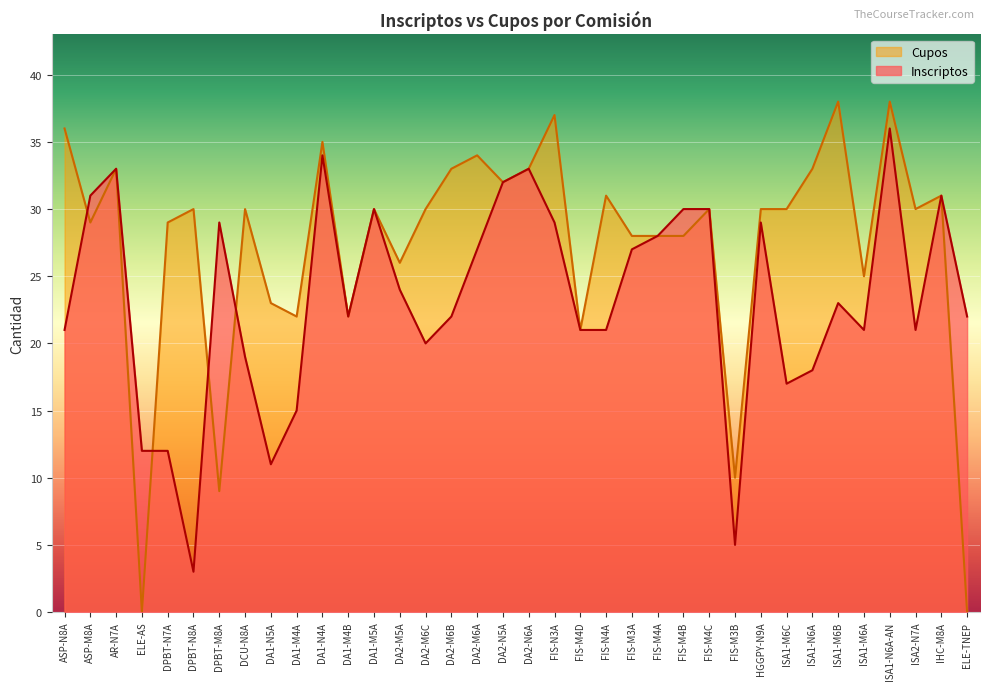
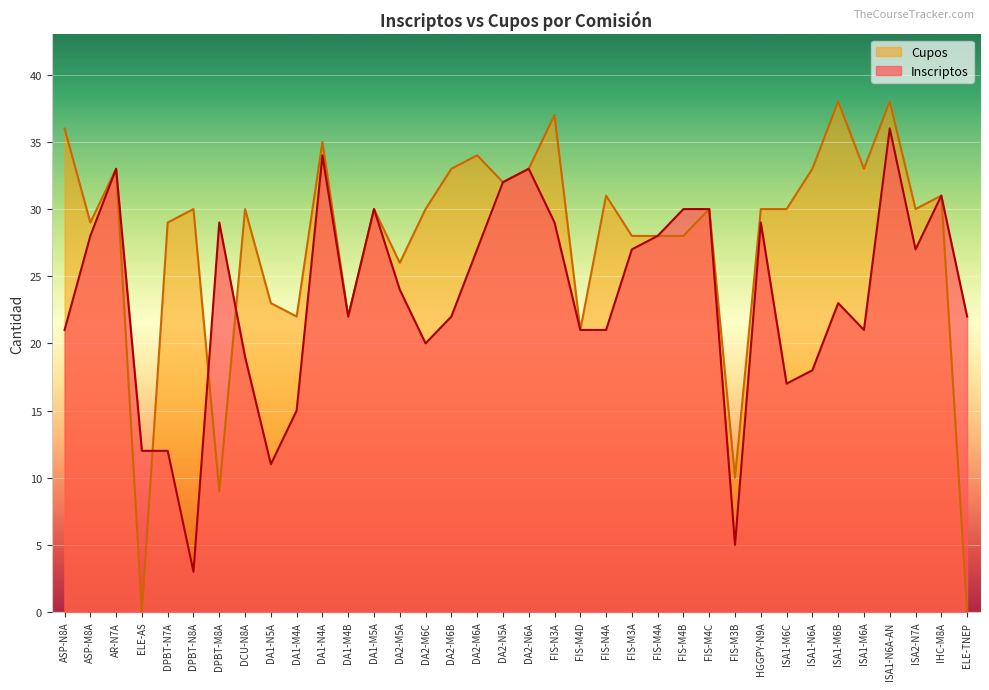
  {
    "Cupos": {
      "ASP-N8A": 36,
      "ASP-M8A": 29,
      "ELE-AS": 0,
      "DPBT-N7A": 29,
      "DPBT-N8A": 30,
      "DPBT-M8A": 9,
      "DCU-N8A": 30,
      "DA1-N5A": 23,
      "DA1-M4A": 22,
      "DA1-N4A": 35,
      "DA2-M5A": 26,
      "DA2-M6C": 30,
      "DA2-M6B": 33,
      "DA2-M6A": 34,
      "FIS-N3A": 37,
      "FIS-N4A": 31,
      "FIS-M3A": 28,
      "FIS-M4B": 28,
      "FIS-M3B": 10,
      "HGGPY-N9A": 30,
      "ISA1-M6C": 30,
      "ISA1-N6A": 33,
      "ISA1-M6B": 38,
-     "ISA1-M6A": 25,
+     "ISA1-M6A": 33,
      "ISA1-N6A-AN": 38,
      "ISA2-N7A": 30,
      "ELE-TNEP": 0
    },
    "Inscriptos": {
      "ASP-N8A": 21,
-     "ASP-M8A": 31,
+     "ASP-M8A": 28,
      "ELE-AS": 12,
      "DPBT-N7A": 12,
      "DPBT-N8A": 3,
      "DPBT-M8A": 29,
      "DCU-N8A": 19,
      "DA1-N5A": 11,
      "DA1-M4A": 15,
      "DA1-N4A": 34,
      "DA2-M5A": 24,
      "DA2-M6C": 20,
      "DA2-M6B": 22,
      "DA2-M6A": 27,
      "FIS-N3A": 29,
      "FIS-N4A": 21,
      "FIS-M3A": 27,
      "FIS-M4B": 30,
      "FIS-M3B": 5,
      "HGGPY-N9A": 29,
      "ISA1-M6C": 17,
      "ISA1-N6A": 18,
      "ISA1-M6B": 23,
      "ISA1-M6A": 21,
      "ISA1-N6A-AN": 36,
-     "ISA2-N7A": 21,
+     "ISA2-N7A": 27,
      "ELE-TNEP": 22
    }
  }
